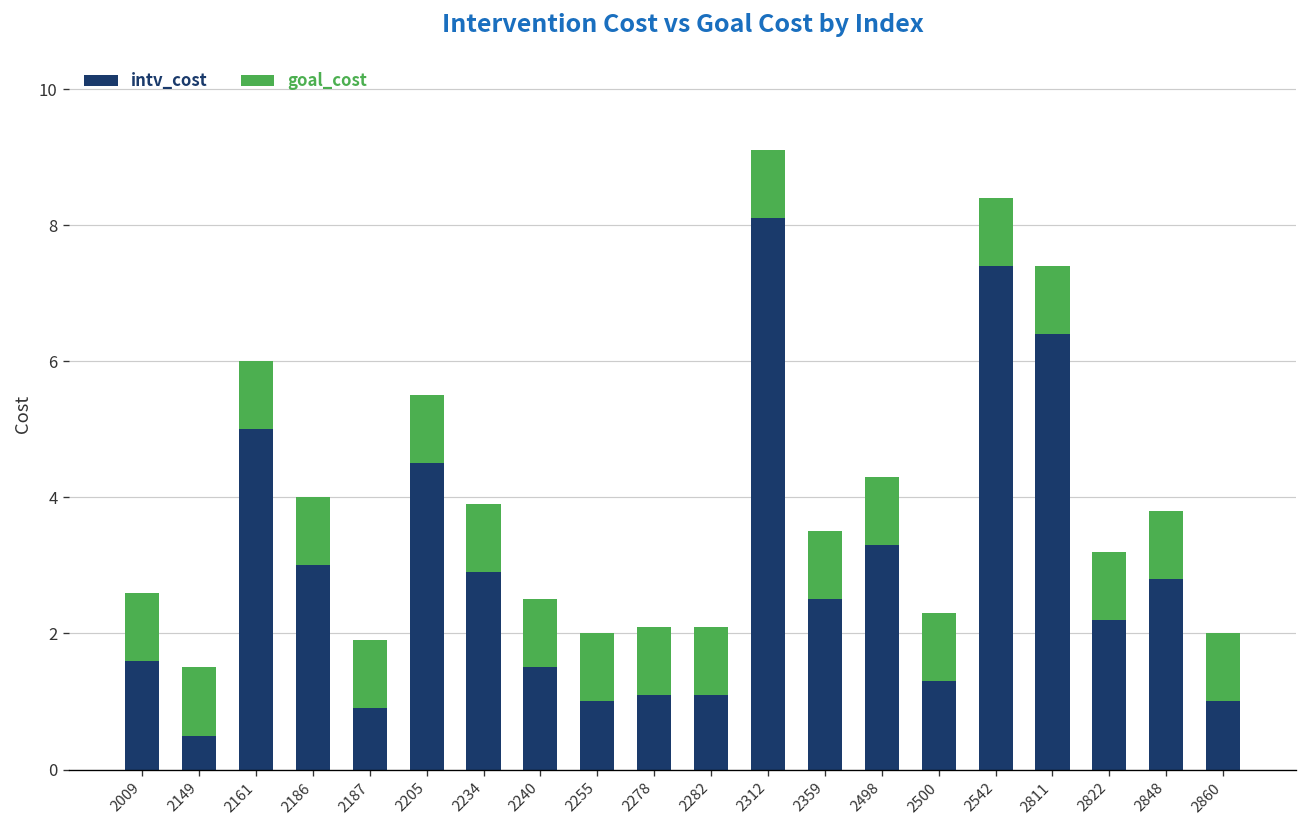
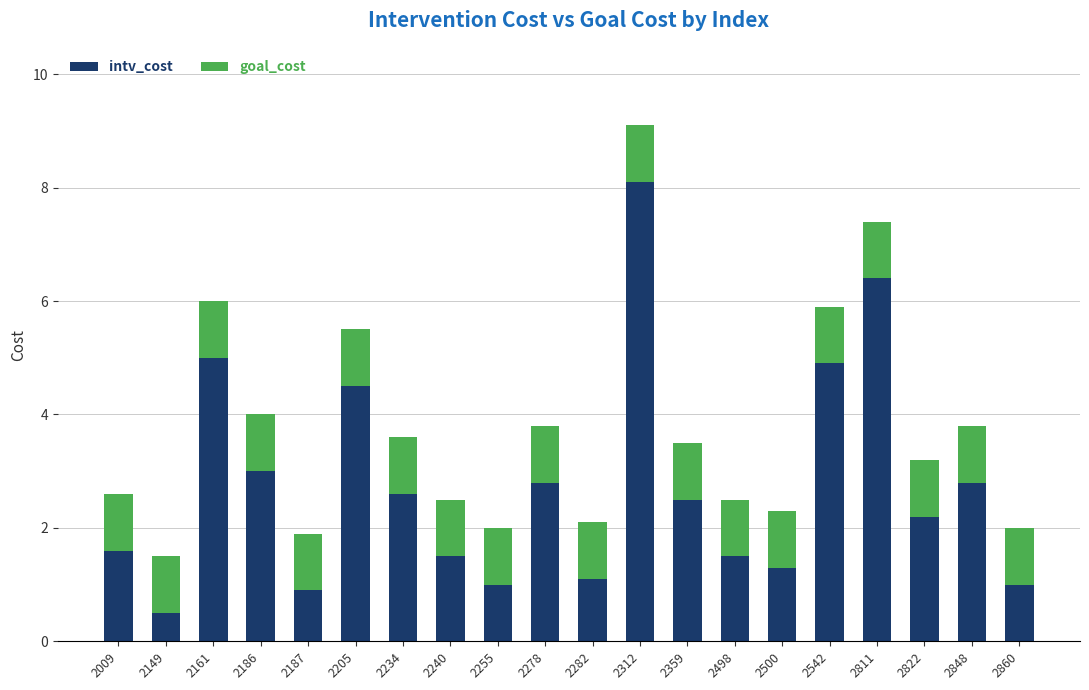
  {
    "intv_cost": {
      "2009": 1.6,
      "2149": 0.5,
      "2161": 5.0,
      "2186": 3.0,
      "2187": 0.9,
      "2205": 4.5,
-     "2234": 2.9,
+     "2234": 2.6,
      "2240": 1.5,
      "2255": 1.0,
-     "2278": 1.1,
+     "2278": 2.8,
      "2282": 1.1,
      "2312": 8.1,
      "2359": 2.5,
-     "2498": 3.3,
+     "2498": 1.5,
      "2500": 1.3,
-     "2542": 7.4,
+     "2542": 4.9,
      "2811": 6.4,
      "2822": 2.2,
      "2848": 2.8,
      "2860": 1.0
    },
    "goal_cost": {
      "2009": 1.0,
      "2149": 1.0,
      "2161": 1.0,
      "2186": 1.0,
      "2187": 1.0,
      "2205": 1.0,
      "2234": 1.0,
      "2240": 1.0,
      "2255": 1.0,
      "2278": 1.0,
      "2282": 1.0,
      "2312": 1.0,
      "2359": 1.0,
      "2498": 1.0,
      "2500": 1.0,
      "2542": 1.0,
      "2811": 1.0,
      "2822": 1.0,
      "2848": 1.0,
      "2860": 1.0
    }
  }
